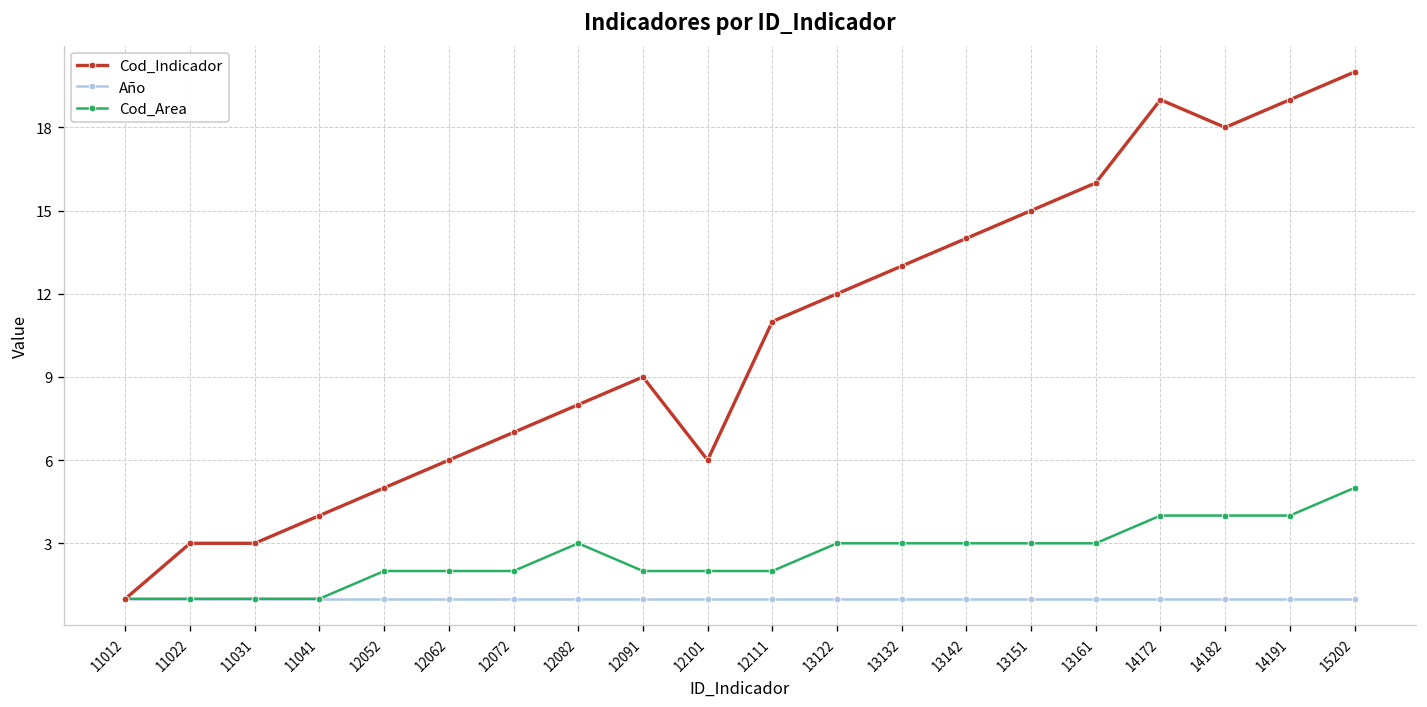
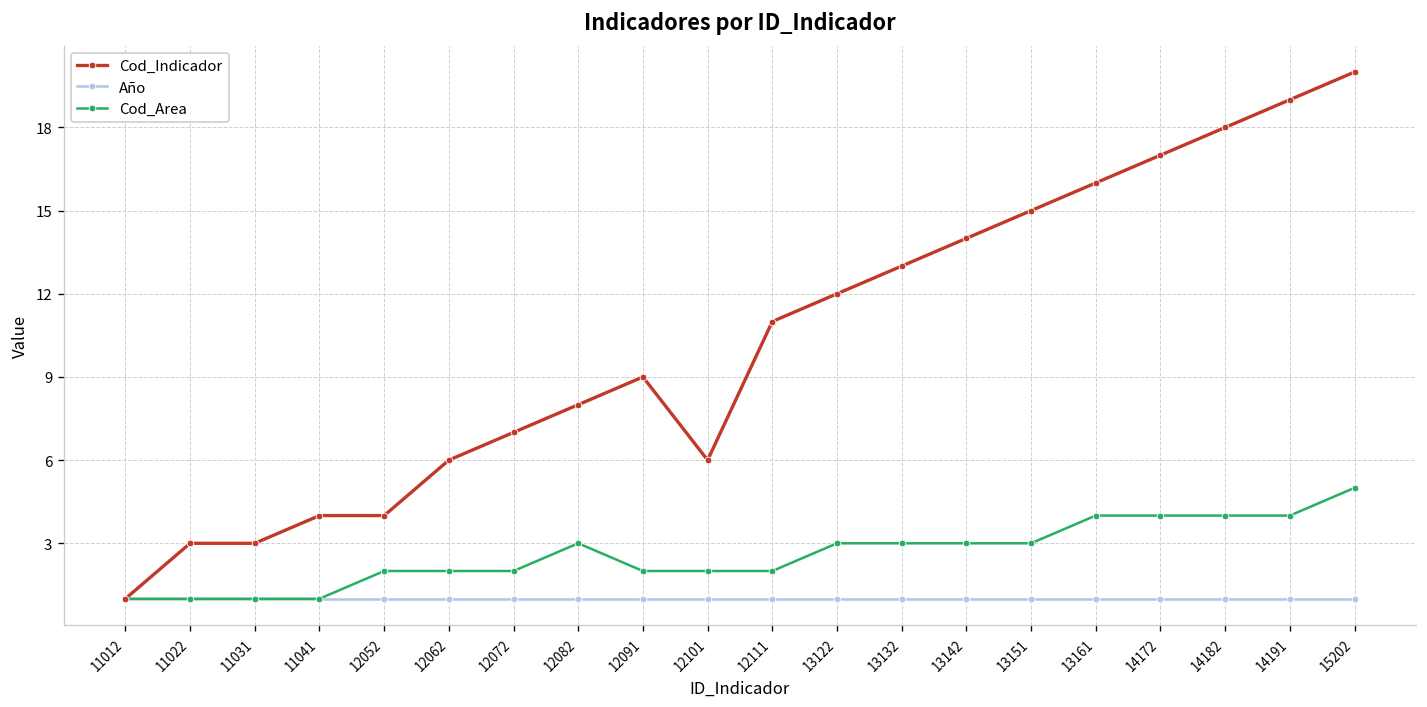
  {
    "Cod_Indicador": {
      "11022": 3,
      "11031": 3,
      "11041": 4,
-     "12052": 5,
+     "12052": 4,
      "12062": 6,
      "12072": 7,
      "12082": 8,
      "12091": 9,
      "12101": 6,
      "12111": 11,
      "13122": 12,
      "13132": 13,
      "13142": 14,
      "13151": 15,
      "13161": 16,
-     "14172": 19,
+     "14172": 17,
      "14182": 18,
      "14191": 19,
      "15202": 20
    },
    "Año": {
      "12052": 1,
      "12062": 1,
      "12072": 1,
      "12082": 1,
      "12091": 1,
      "12101": 1,
      "12111": 1,
      "13122": 1,
      "13132": 1,
      "13142": 1,
      "13151": 1,
      "13161": 1,
      "14172": 1,
      "14182": 1,
      "14191": 1,
      "15202": 1
    },
    "Cod_Area": {
      "12052": 2,
      "12062": 2,
      "12072": 2,
      "12082": 3,
      "12091": 2,
      "12101": 2,
      "12111": 2,
      "13122": 3,
      "13132": 3,
      "13142": 3,
      "13151": 3,
-     "13161": 3,
+     "13161": 4,
      "14172": 4,
      "14182": 4,
      "14191": 4,
      "15202": 5
    }
  }
